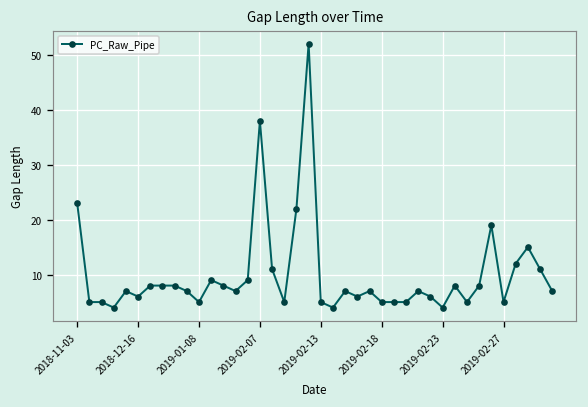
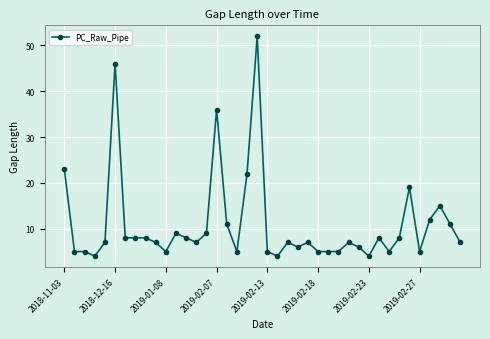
  {
-   "2018-12-16": 6,
+   "2018-12-16": 46,
    "2019-01-08": 5,
-   "2019-02-07": 38,
+   "2019-02-07": 36,
    "2019-02-13": 5,
    "2019-02-18": 5,
    "2019-02-23": 4
  }
